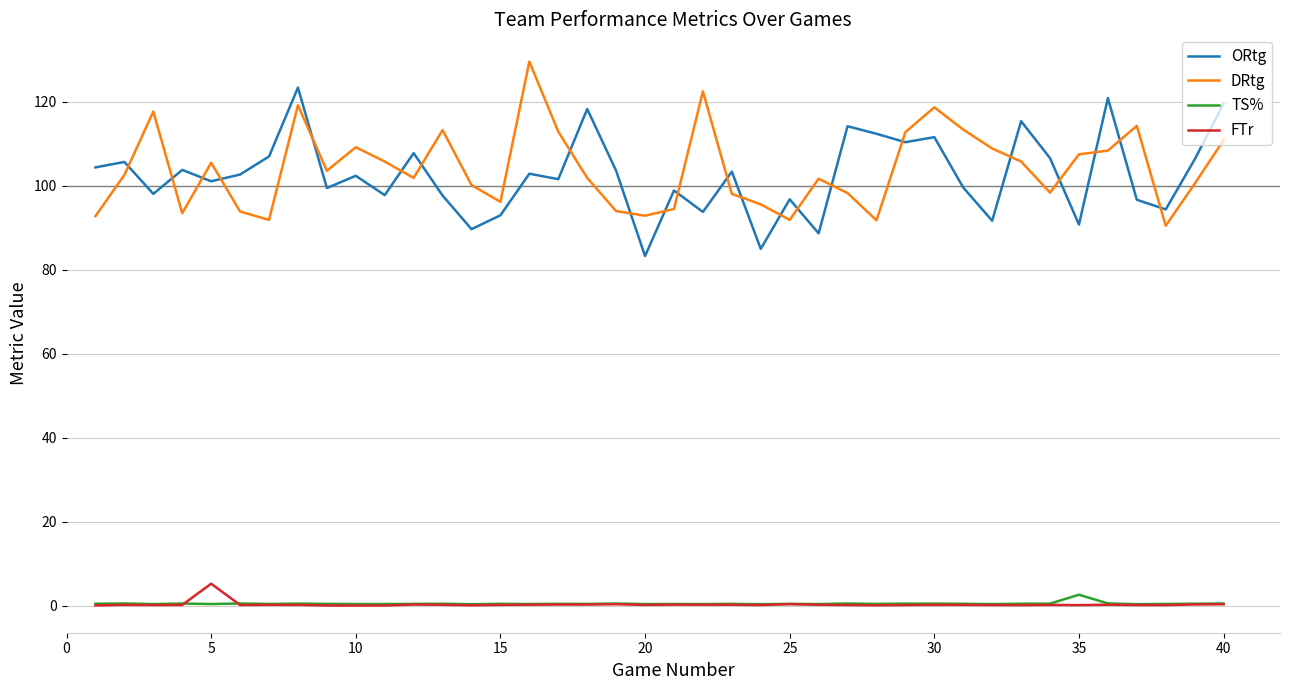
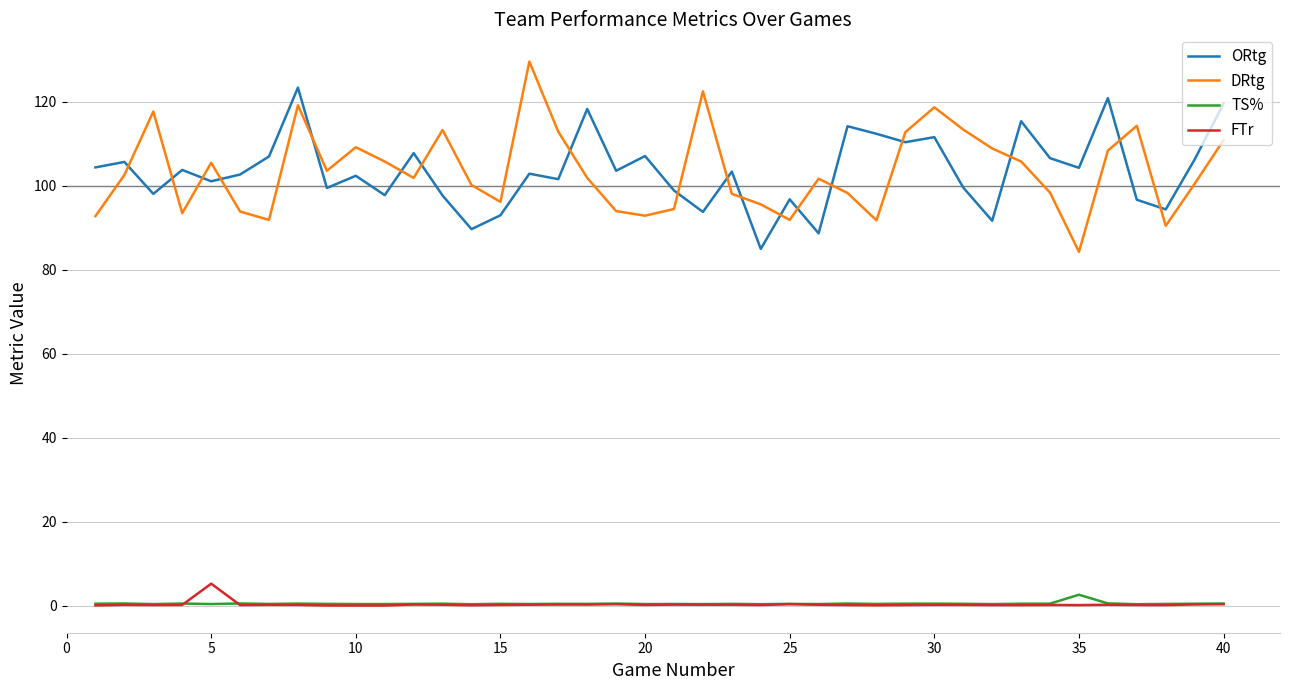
  {
    "ORtg": {
      "5": 101,
      "10": 102,
      "15": 93,
-     "20": 83,
+     "20": 107,
      "25": 97,
      "30": 112,
-     "35": 91
+     "35": 104
    },
    "DRtg": {
      "5": 106,
      "10": 109,
      "15": 96,
      "20": 93,
      "25": 92,
      "30": 119,
-     "35": 108
+     "35": 84
    },
    "TS%": {
      "5": 0,
      "35": 3
    },
    "FTr": {
      "5": 5,
      "35": 0
    }
  }
